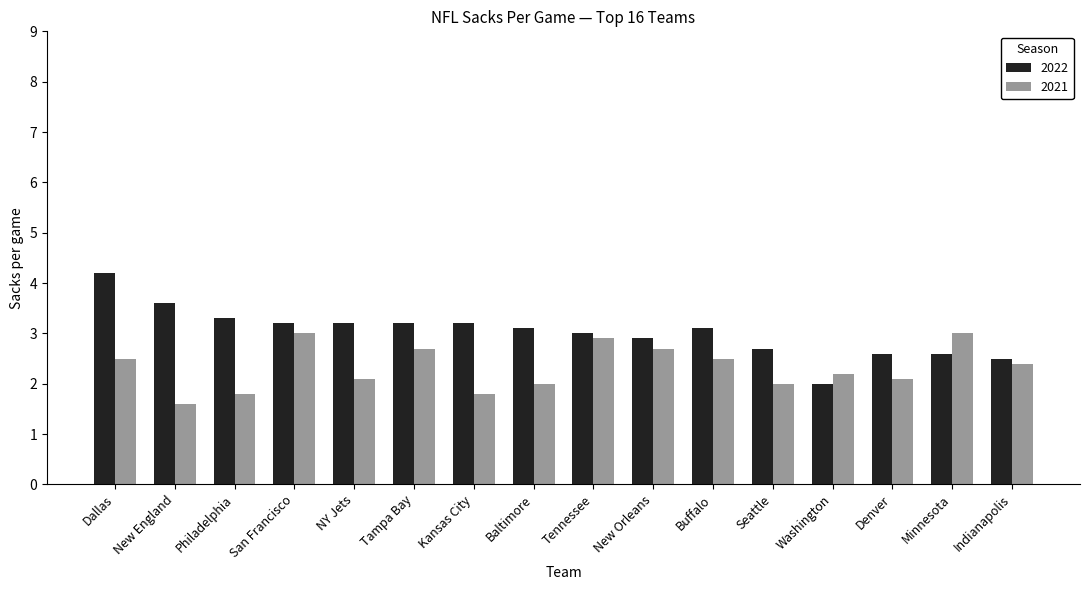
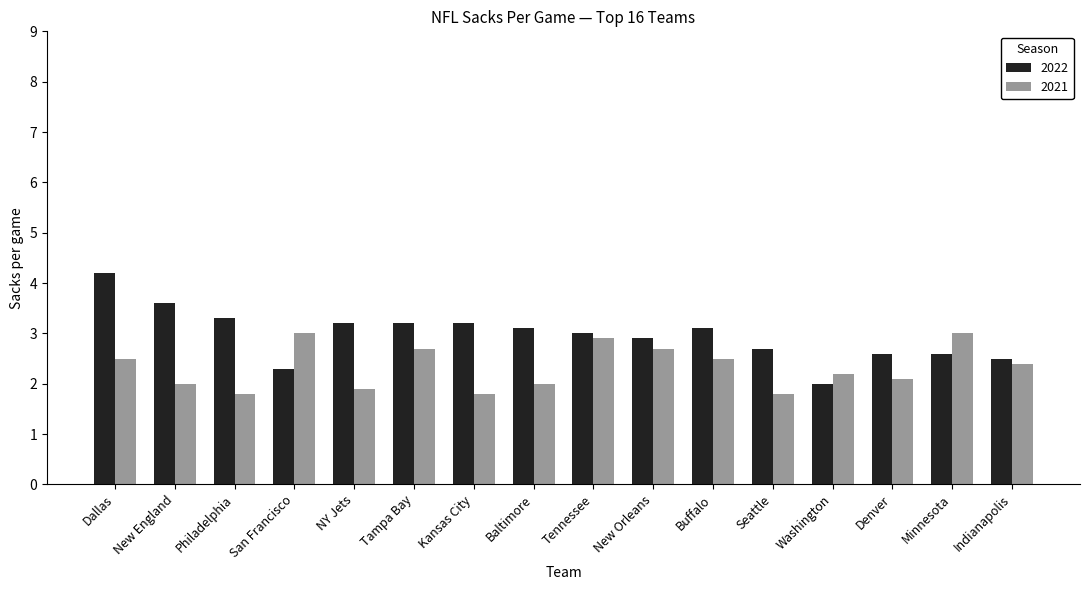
  {
    "2022": {
      "Dallas": 4.2,
      "New England": 3.6,
      "Philadelphia": 3.3,
-     "San Francisco": 3.2,
+     "San Francisco": 2.3,
      "NY Jets": 3.2,
      "Tampa Bay": 3.2,
      "Kansas City": 3.2,
      "Baltimore": 3.1,
      "Tennessee": 3.0,
      "New Orleans": 2.9,
      "Buffalo": 3.1,
      "Seattle": 2.7,
      "Washington": 2.0,
      "Denver": 2.6,
      "Minnesota": 2.6,
      "Indianapolis": 2.5
    },
    "2021": {
      "Dallas": 2.5,
-     "New England": 1.6,
+     "New England": 2.0,
      "Philadelphia": 1.8,
      "San Francisco": 3.0,
-     "NY Jets": 2.1,
+     "NY Jets": 1.9,
      "Tampa Bay": 2.7,
      "Kansas City": 1.8,
      "Baltimore": 2.0,
      "Tennessee": 2.9,
      "New Orleans": 2.7,
      "Buffalo": 2.5,
-     "Seattle": 2.0,
+     "Seattle": 1.8,
      "Washington": 2.2,
      "Denver": 2.1,
      "Minnesota": 3.0,
      "Indianapolis": 2.4
    }
  }
